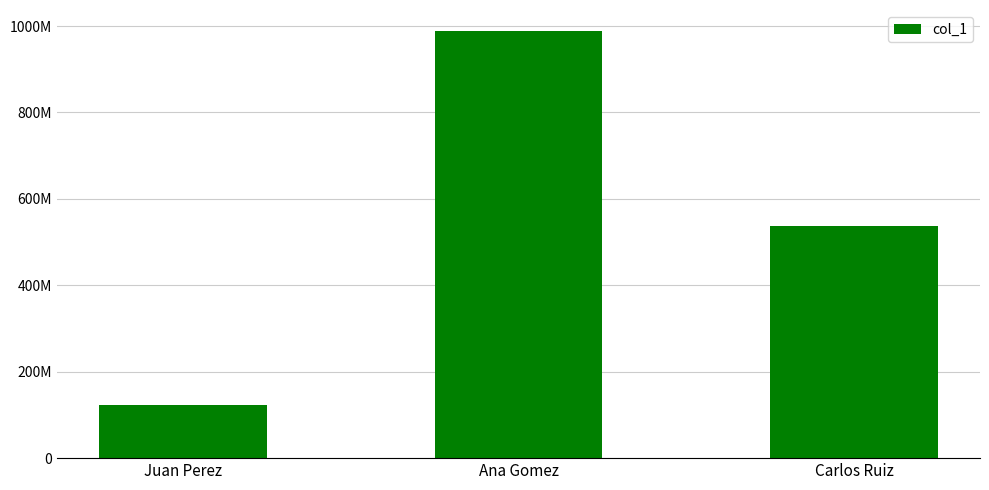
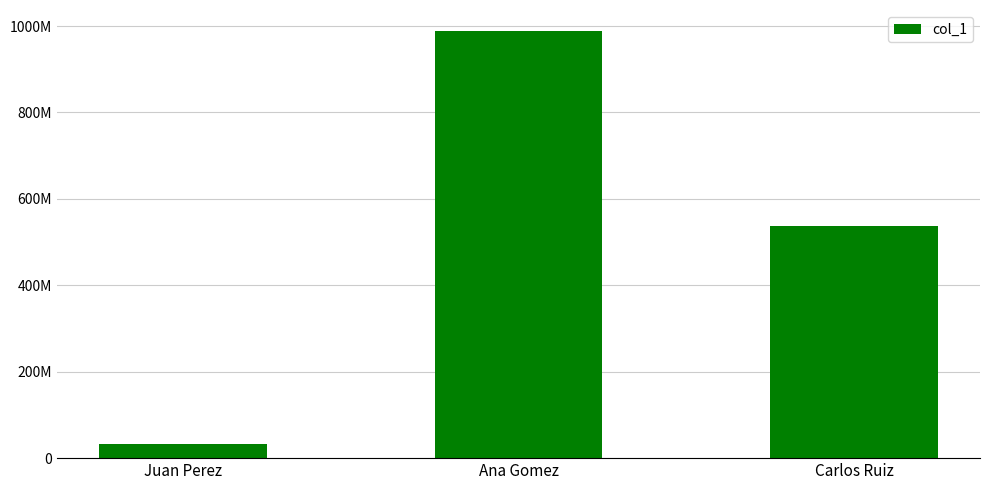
  {
-   "Juan Perez": 120000000,
+   "Juan Perez": 30000000,
    "Ana Gomez": 990000000,
    "Carlos Ruiz": 540000000
  }
